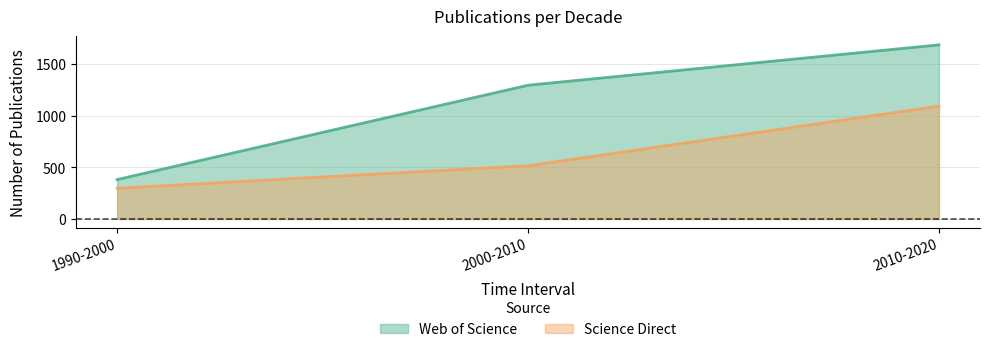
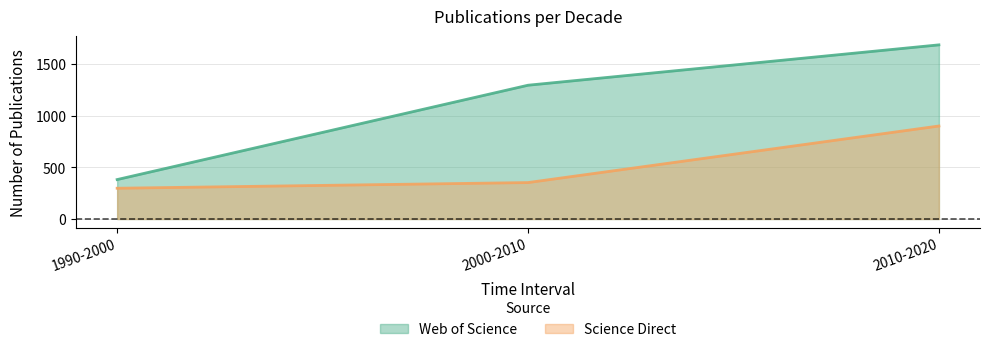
  {
    "Web of Science": {
      "1990-2000": 380,
      "2000-2010": 1300,
      "2010-2020": 1690
    },
    "Science Direct": {
      "1990-2000": 300,
-     "2000-2010": 520,
-     "2010-2020": 1090
+     "2000-2010": 350,
+     "2010-2020": 900
    }
  }
